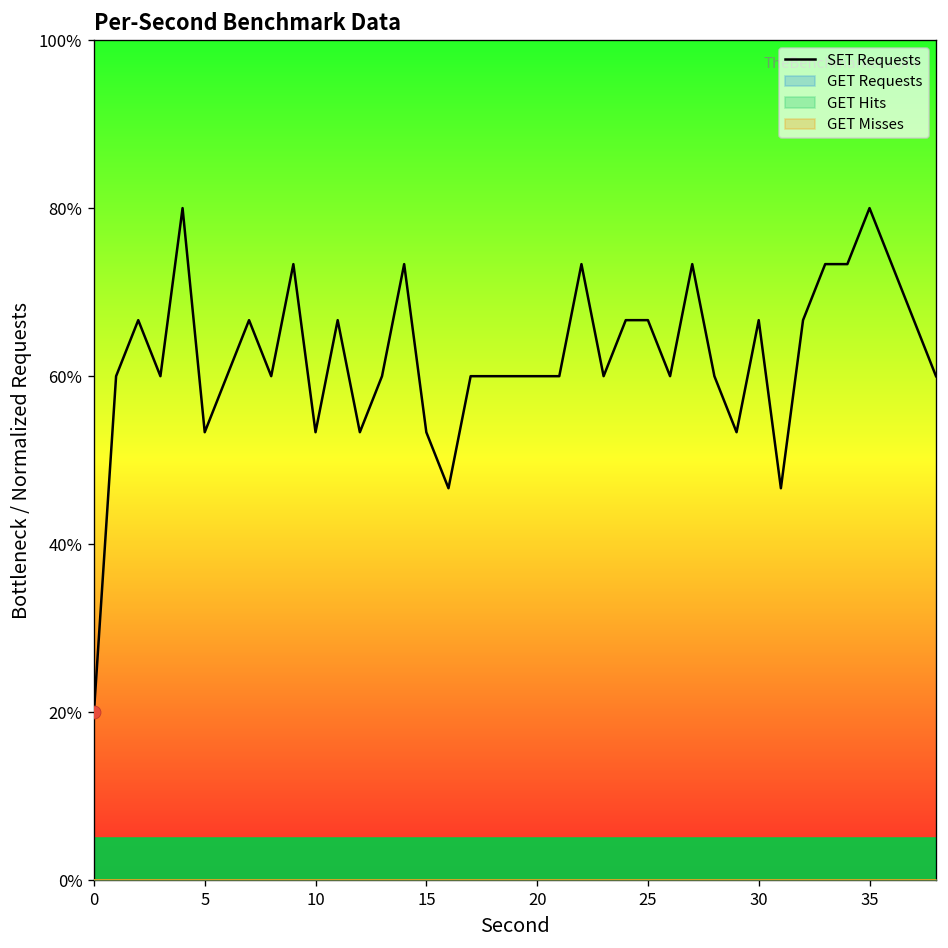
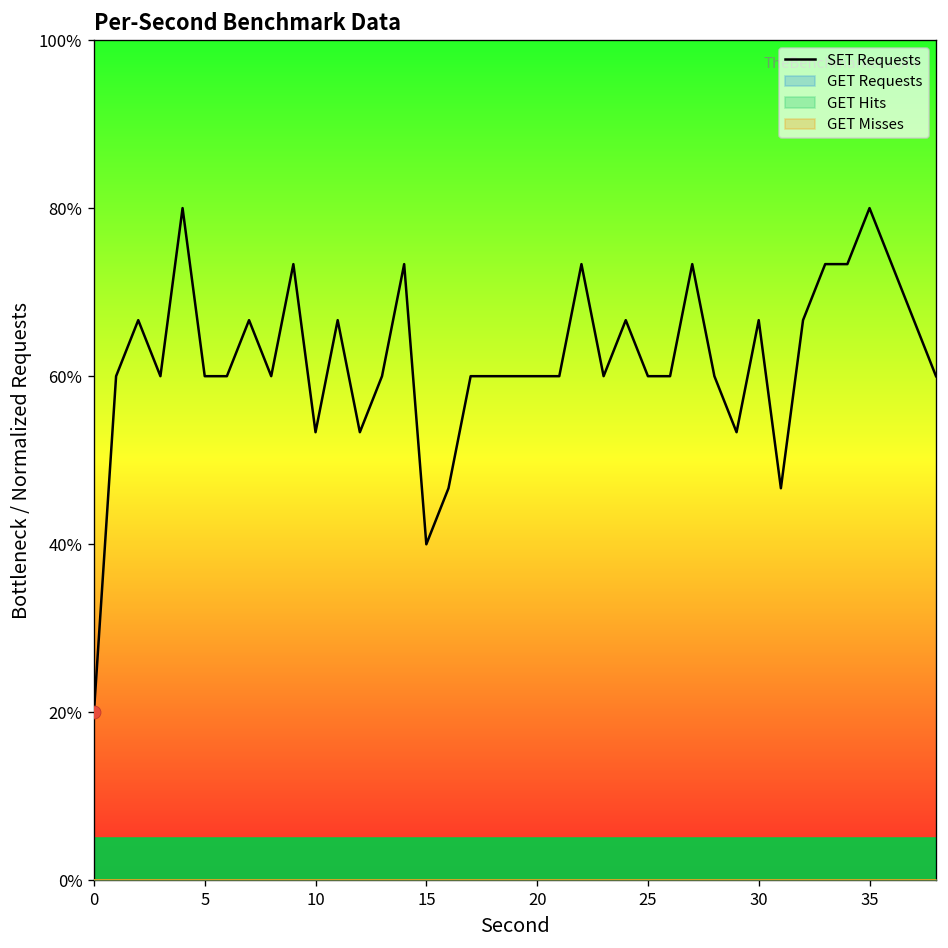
  {
    "SET Requests": {
-     "5": "53%",
+     "5": "60%",
      "10": "53%",
-     "15": "53%",
+     "15": "40%",
      "20": "60%",
-     "25": "67%",
+     "25": "60%",
      "30": "67%",
      "35": "80%"
    }
  }
